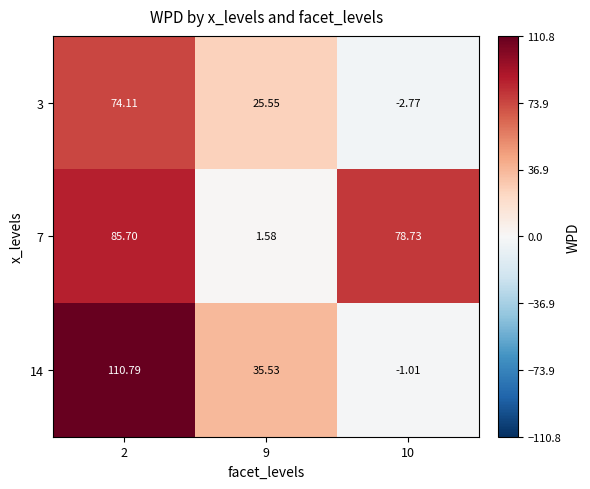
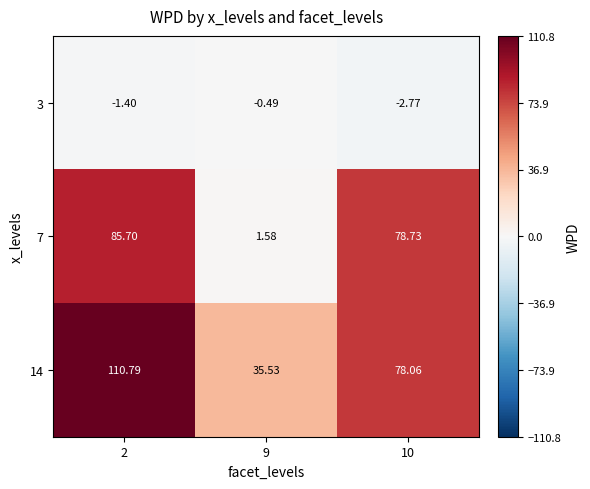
  {
    "3": {
-     "2": 74.11,
-     "9": 25.55,
+     "2": -1.40,
+     "9": -0.49,
      "10": -2.77
    },
    "7": {
      "2": 85.70,
      "9": 1.58,
      "10": 78.73
    },
    "14": {
      "2": 110.79,
      "9": 35.53,
-     "10": -1.01
+     "10": 78.06
    }
  }
